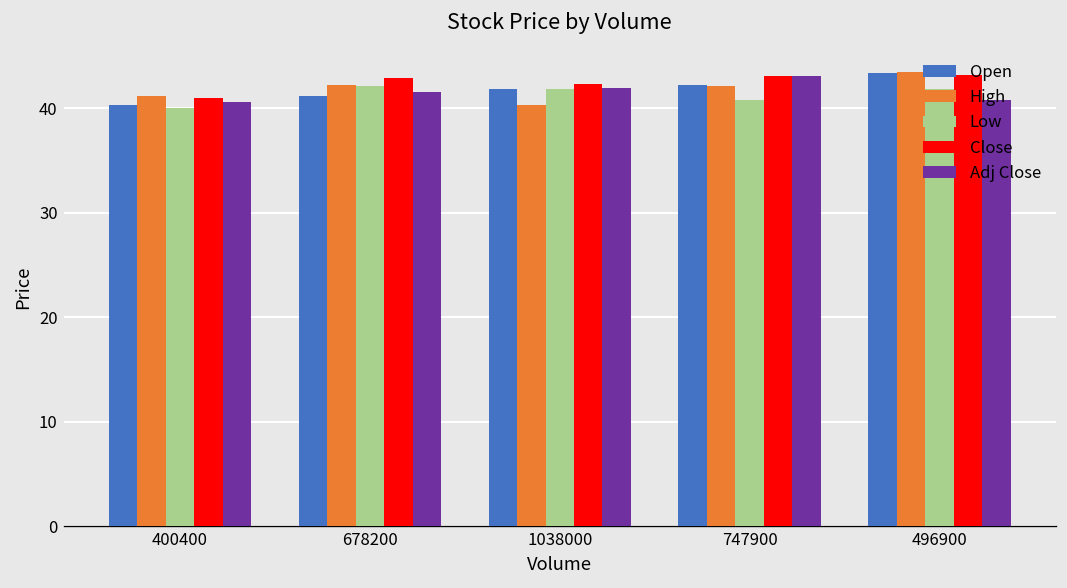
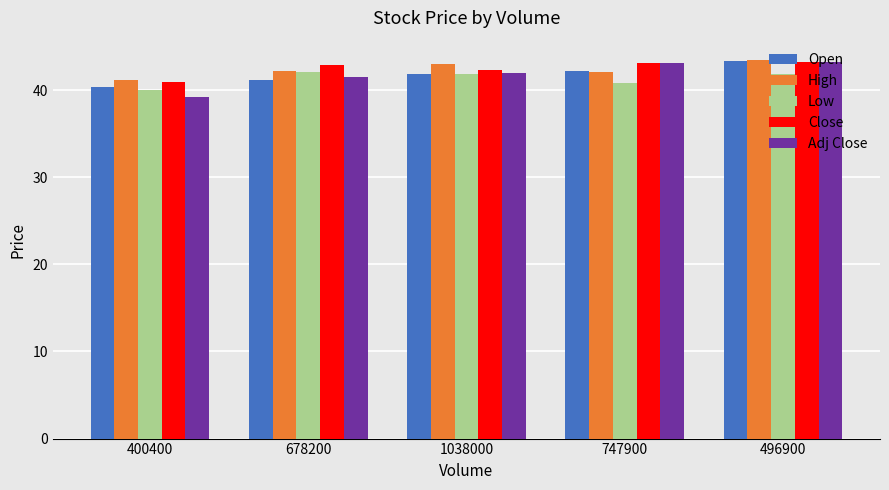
  {
    "Open": {
      "400400": 40,
      "678200": 41,
      "1038000": 42,
      "747900": 42,
      "496900": 43
    },
    "High": {
      "400400": 41,
      "678200": 42,
-     "1038000": 40,
+     "1038000": 43,
      "747900": 42,
      "496900": 44
    },
    "Low": {
      "400400": 40,
      "678200": 42,
      "1038000": 42,
      "747900": 41,
      "496900": 42
    },
    "Close": {
      "400400": 41,
      "678200": 43,
      "1038000": 42,
      "747900": 43,
      "496900": 43
    },
    "Adj Close": {
-     "400400": 41,
+     "400400": 39,
      "678200": 42,
      "1038000": 42,
      "747900": 43,
-     "496900": 41
+     "496900": 43
    }
  }
